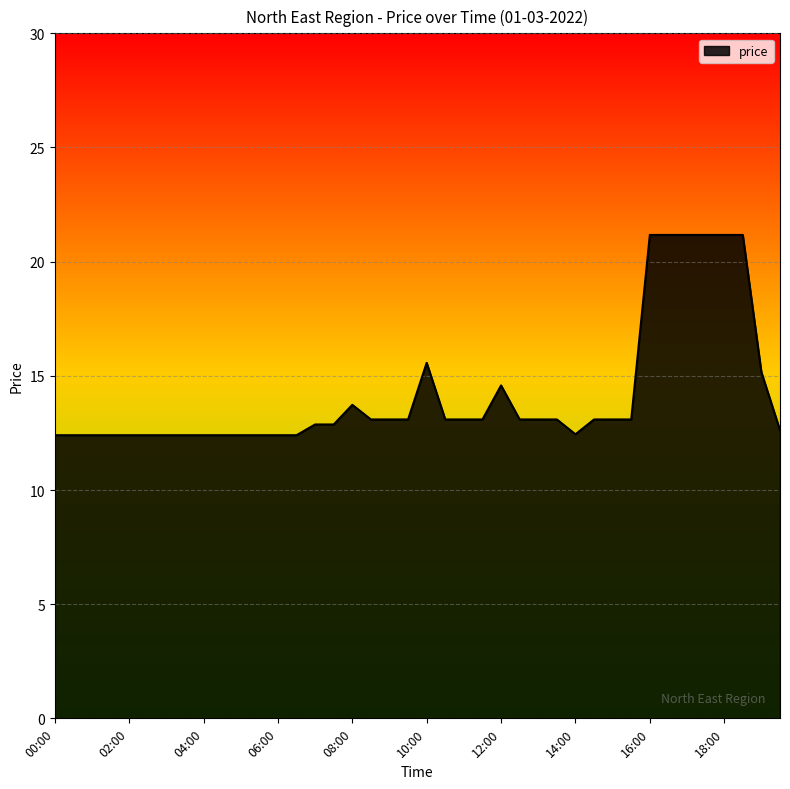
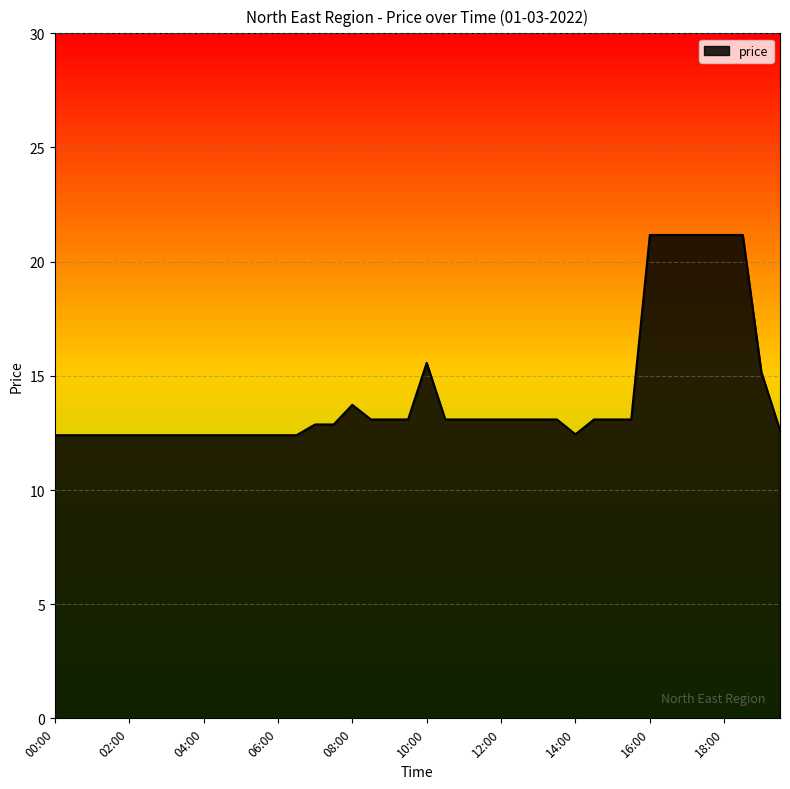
  {
    "00:00": 12.4,
    "02:00": 12.4,
    "04:00": 12.4,
    "06:00": 12.4,
    "08:00": 13.7,
    "10:00": 15.6,
-   "12:00": 14.6,
+   "12:00": 13.1,
    "14:00": 12.4,
    "16:00": 21.2,
    "18:00": 21.2
  }
